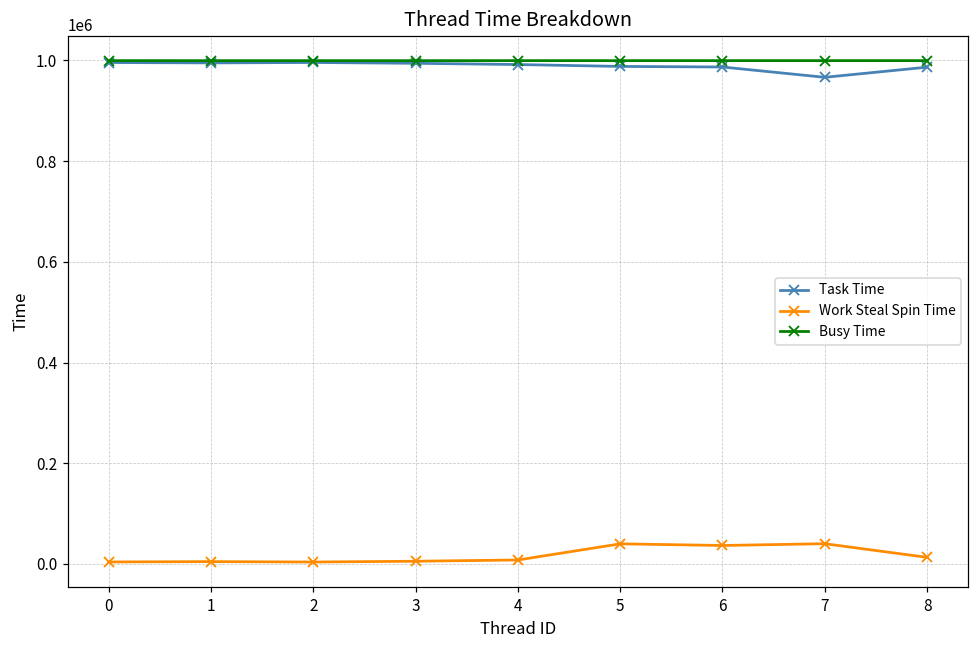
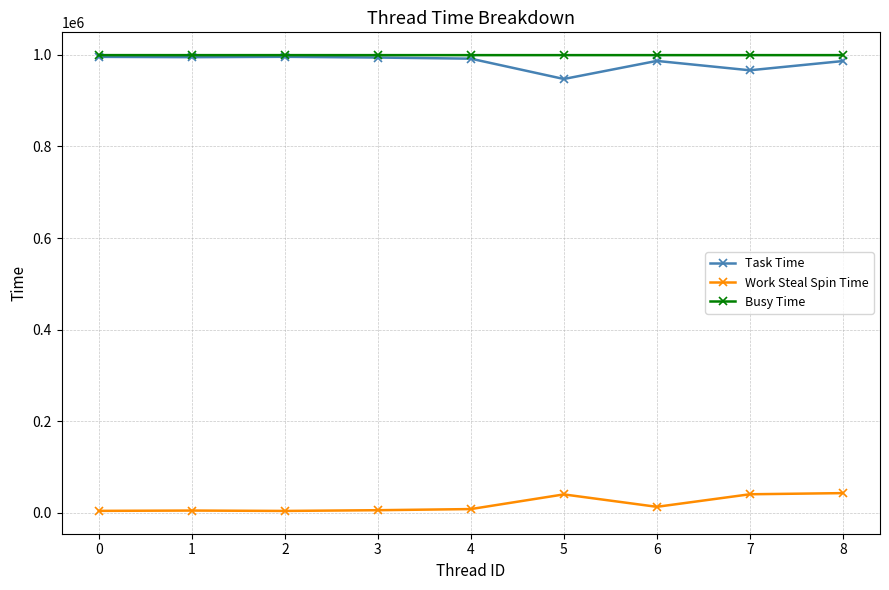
  {
    "Task Time": {
      "4": 990000,
-     "5": 990000,
+     "5": 950000,
      "6": 990000,
      "7": 970000,
      "8": 990000
    },
    "Work Steal Spin Time": {
      "0": 0,
      "1": 0,
      "2": 0,
      "3": 10000,
      "4": 10000,
      "5": 40000,
-     "6": 40000,
+     "6": 10000,
      "7": 40000,
-     "8": 10000
+     "8": 40000
    },
    "Busy Time": {
      "4": 1000000,
      "5": 1000000,
      "6": 1000000,
      "7": 1000000,
      "8": 1000000
    }
  }
